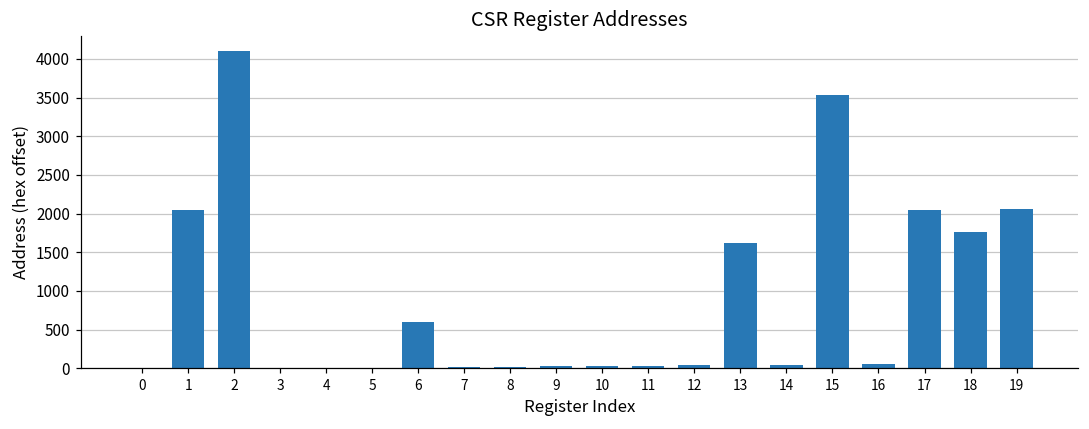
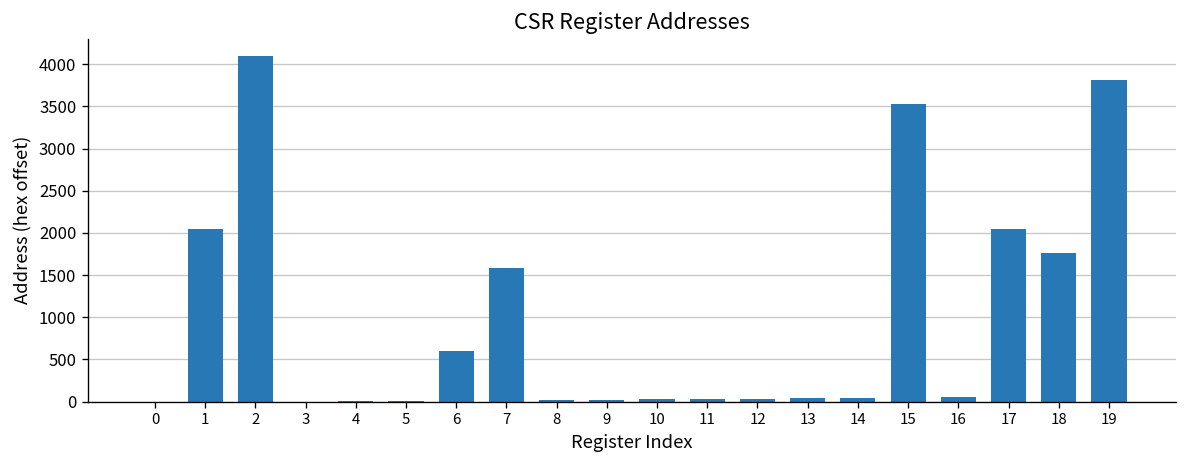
  {
    "0": 0,
    "1": 2000,
    "2": 4100,
    "3": 0,
    "6": 600,
-   "7": 0,
+   "7": 1600,
    "12": 0,
-   "13": 1600,
+   "13": 0,
    "14": 0,
    "15": 3500,
    "16": 100,
    "17": 2000,
    "18": 1800,
-   "19": 2100
+   "19": 3800
  }
